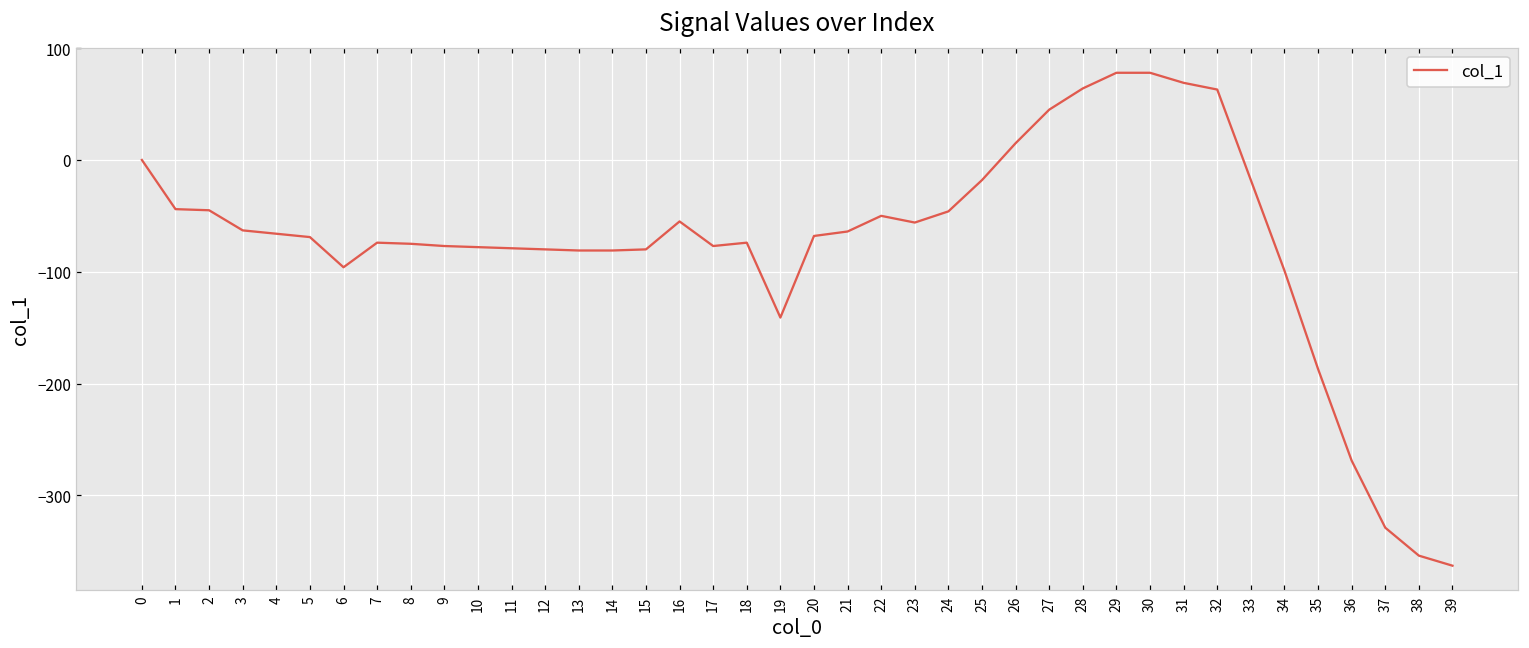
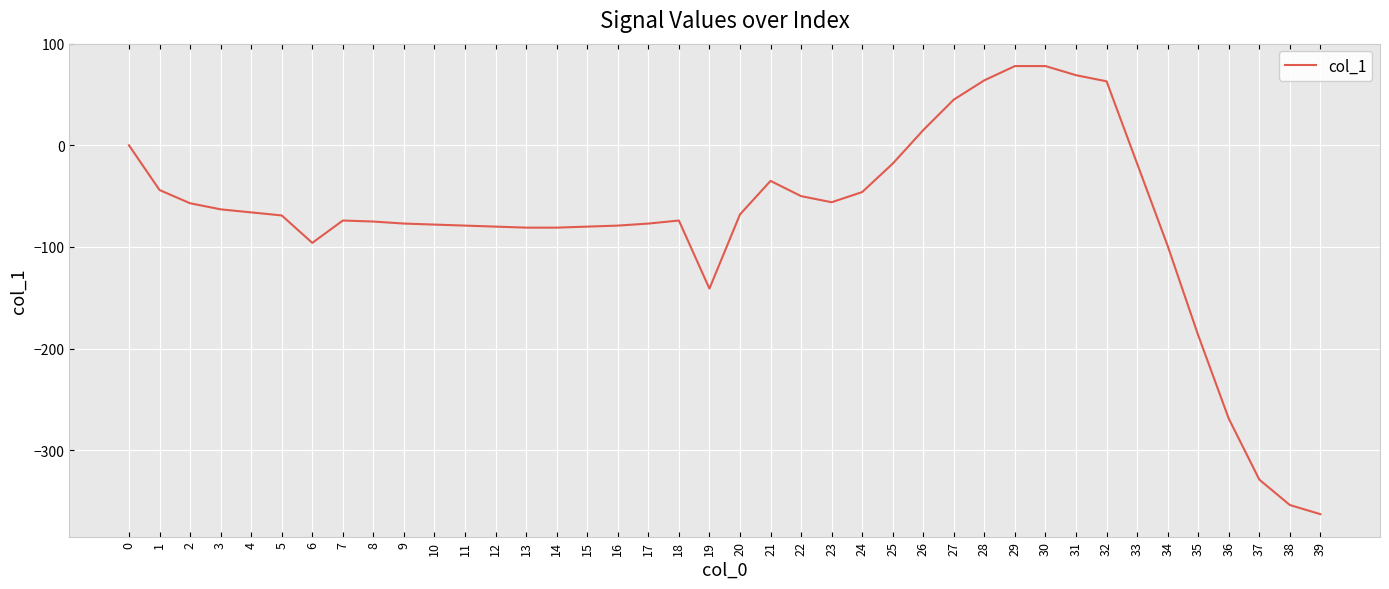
  {
    "0": 0,
    "1": -44,
-   "2": -45,
+   "2": -57,
    "3": -63,
    "4": -66,
    "5": -69,
    "6": -96,
    "7": -74,
    "8": -75,
    "9": -77,
    "10": -78,
    "11": -79,
    "12": -80,
    "13": -81,
    "14": -81,
    "15": -80,
-   "16": -55,
+   "16": -79,
    "17": -77,
    "18": -74,
    "19": -141,
    "20": -68,
-   "21": -64,
+   "21": -35,
    "22": -50,
    "23": -56,
    "24": -46,
    "25": -18,
    "26": 15,
    "27": 45,
    "28": 64,
    "29": 78,
    "30": 78,
    "31": 69,
    "32": 63,
    "33": -18,
    "34": -99,
    "35": -187,
    "36": -269,
    "37": -329,
    "38": -354,
    "39": -363
  }
